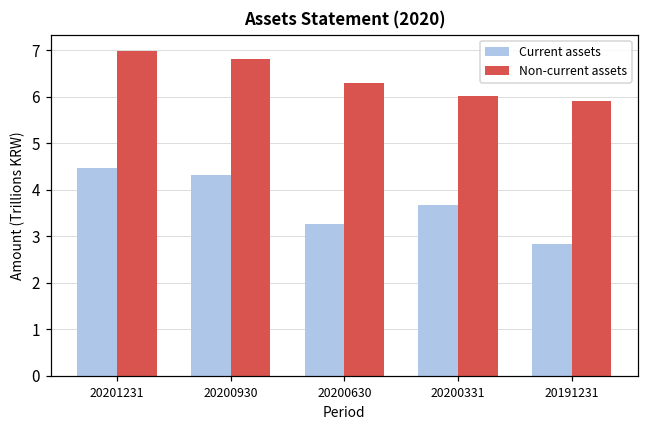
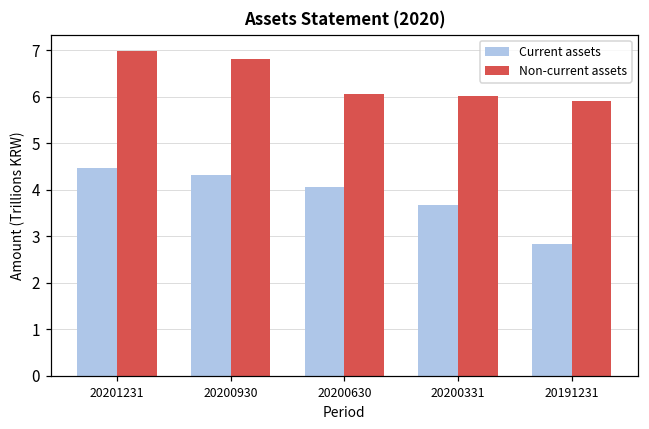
  {
    "Current assets": {
      "20201231": 4.5,
      "20200930": 4.3,
-     "20200630": 3.3,
+     "20200630": 4.1,
      "20200331": 3.7,
      "20191231": 2.8
    },
    "Non-current assets": {
      "20201231": 7.0,
      "20200930": 6.8,
-     "20200630": 6.3,
+     "20200630": 6.1,
      "20200331": 6.0,
      "20191231": 5.9
    }
  }
